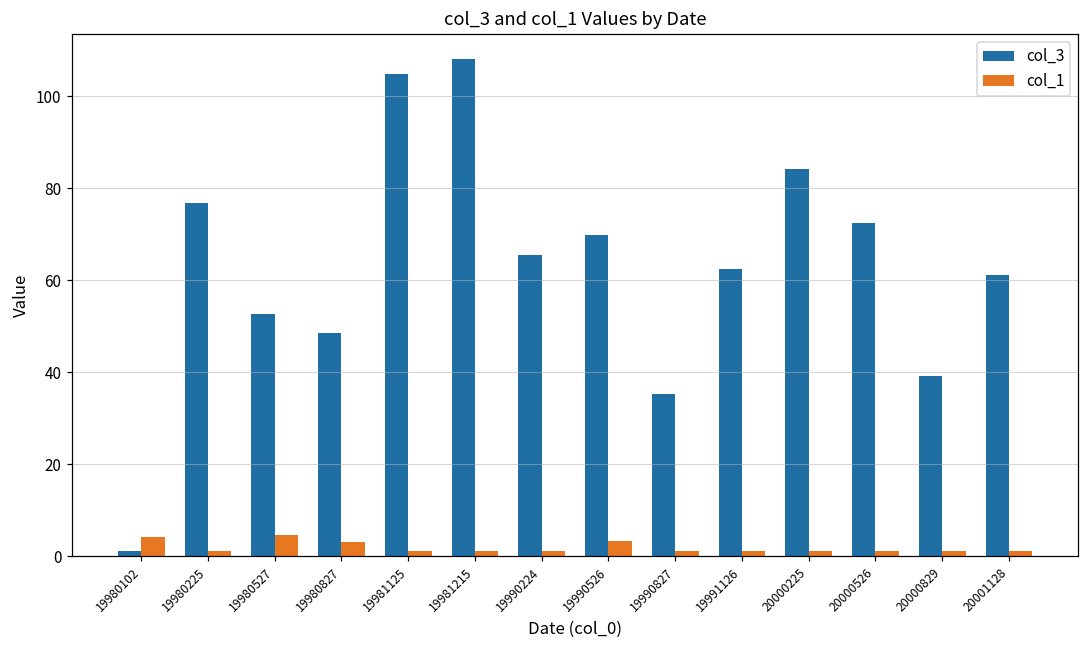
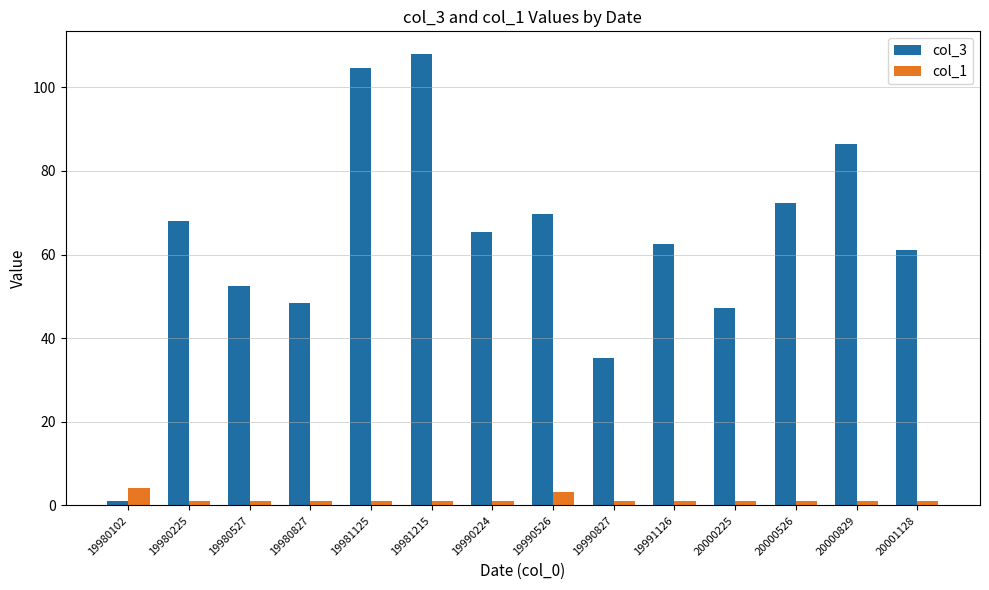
  {
    "col_3": {
      "19980102": 1,
-     "19980225": 77,
+     "19980225": 68,
      "19980527": 53,
      "19980827": 48,
      "19981125": 105,
      "19981215": 108,
      "19990224": 65,
      "19990526": 70,
      "19990827": 35,
      "19991126": 63,
-     "20000225": 84,
+     "20000225": 47,
      "20000526": 72,
-     "20000829": 39,
+     "20000829": 86,
      "20001128": 61
    },
    "col_1": {
      "19980102": 4,
      "19980225": 1,
-     "19980527": 4,
-     "19980827": 3,
+     "19980527": 1,
+     "19980827": 1,
      "19981125": 1,
      "19981215": 1,
      "19990224": 1,
      "19990526": 3,
      "19990827": 1,
      "19991126": 1,
      "20000225": 1,
      "20000526": 1,
      "20000829": 1,
      "20001128": 1
    }
  }
